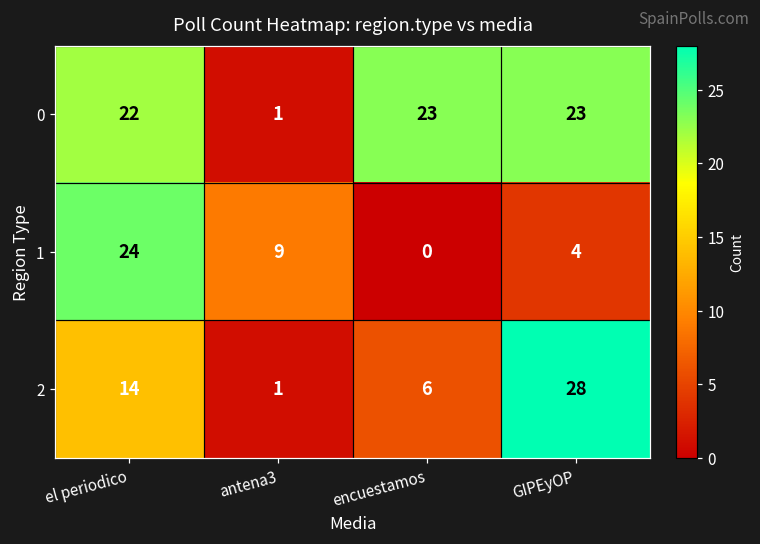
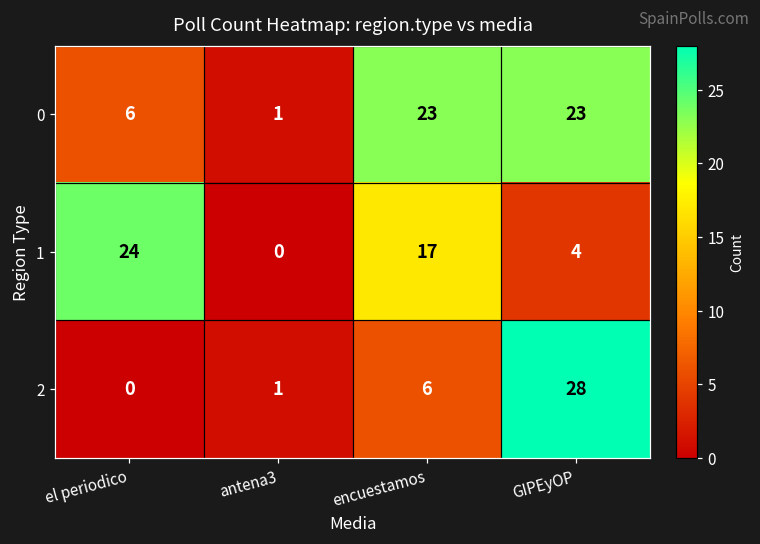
  {
    "0": {
-     "el periodico": 22,
+     "el periodico": 6,
      "antena3": 1,
      "encuestamos": 23,
      "GIPEyOP": 23
    },
    "1": {
      "el periodico": 24,
-     "antena3": 9,
-     "encuestamos": 0,
+     "antena3": 0,
+     "encuestamos": 17,
      "GIPEyOP": 4
    },
    "2": {
-     "el periodico": 14,
+     "el periodico": 0,
      "antena3": 1,
      "encuestamos": 6,
      "GIPEyOP": 28
    }
  }
